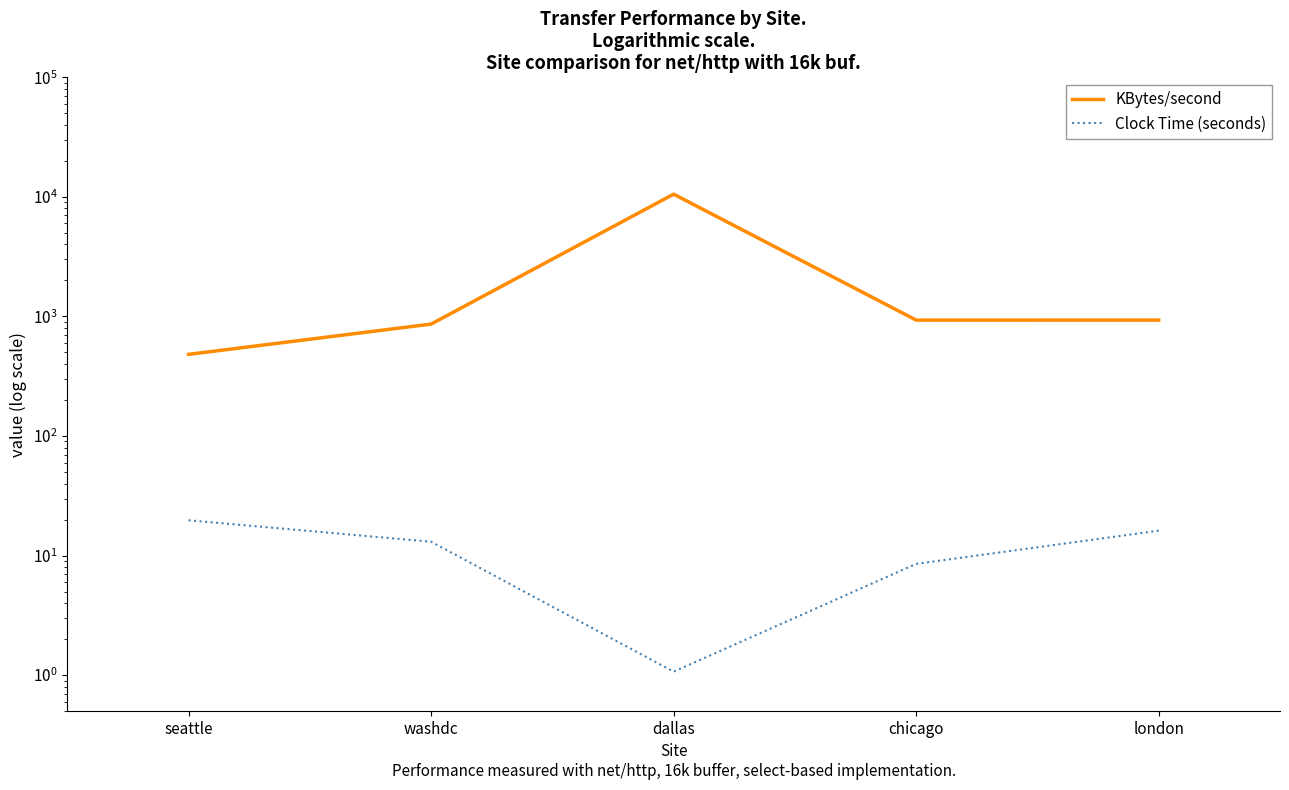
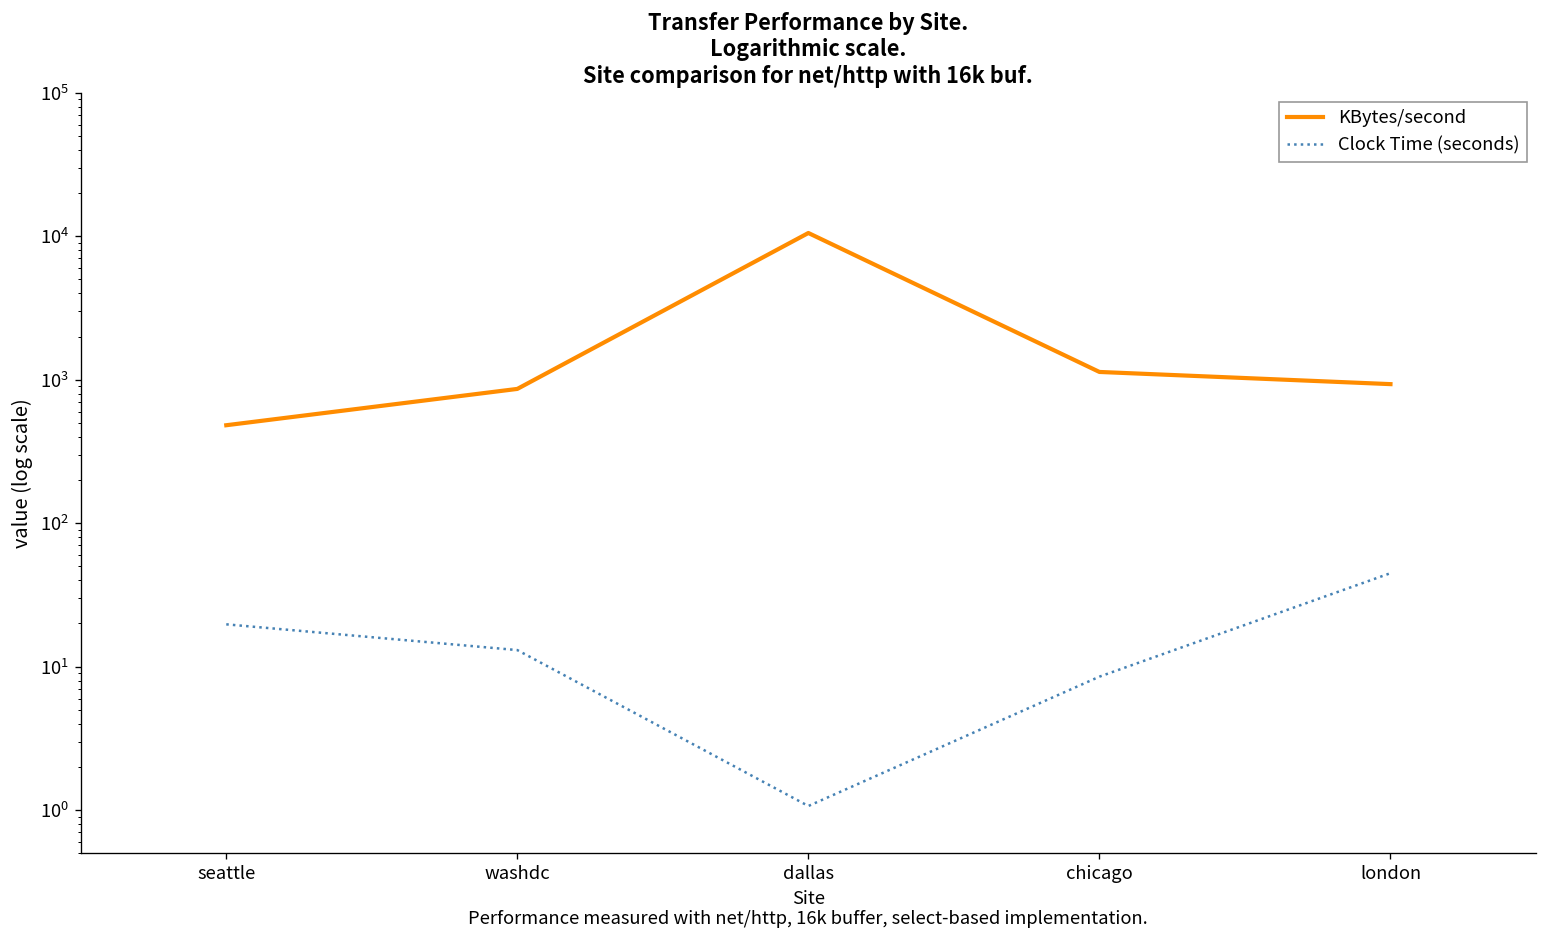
  {
    "KBytes/second": {
      "seattle": 480,
      "washdc": 900,
      "dallas": 11000,
-     "chicago": 900,
+     "chicago": 1100,
      "london": 900
    },
    "Clock Time (seconds)": {
      "seattle": 20,
      "washdc": 13,
      "dallas": 1.1,
      "chicago": 9,
-     "london": 16
+     "london": 45
    }
  }
